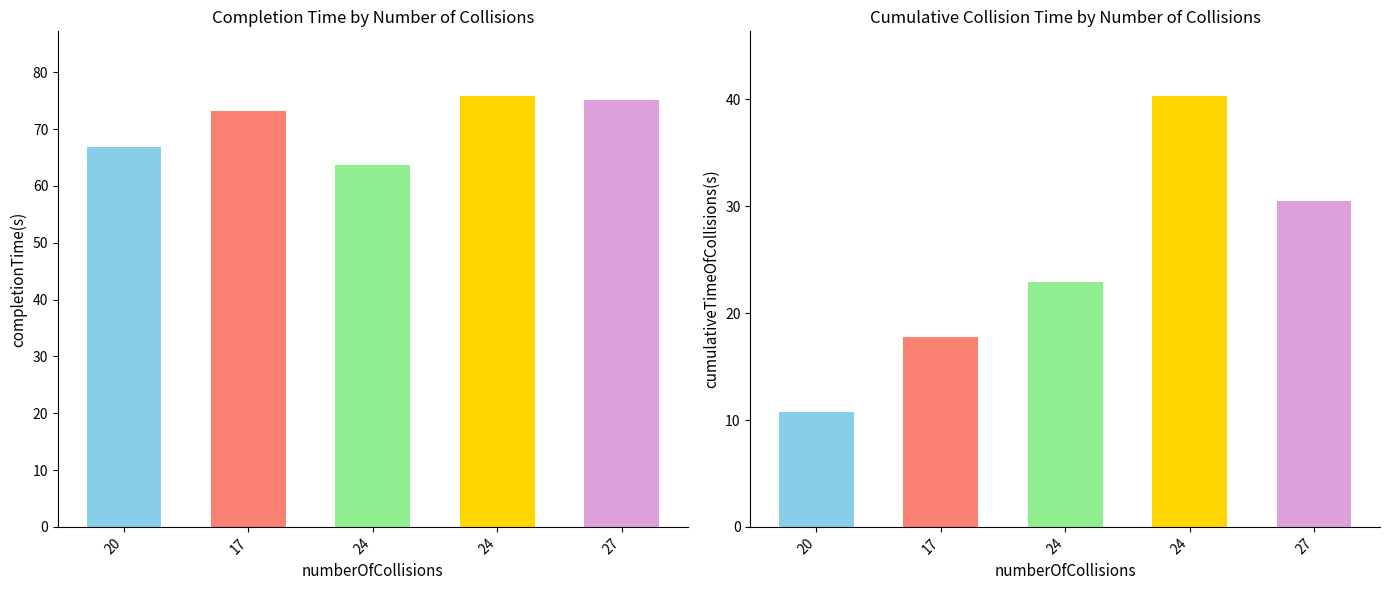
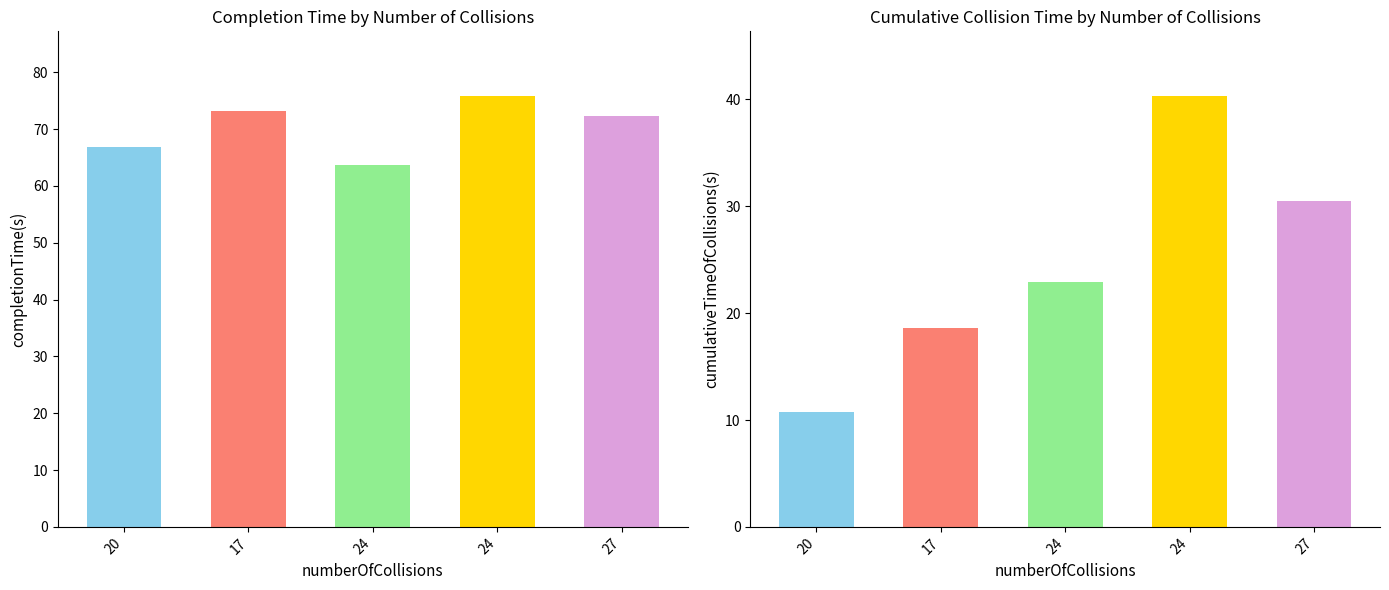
  {
    "Completion Time by Number of Collisions": {
      "20": 67,
      "17": 73,
-     "27": 75
+     "27": 72
    },
    "Cumulative Collision Time by Number of Collisions": {
      "20": 10.8,
-     "17": 17.7,
+     "17": 18.6,
      "27": 30.5
    }
  }
